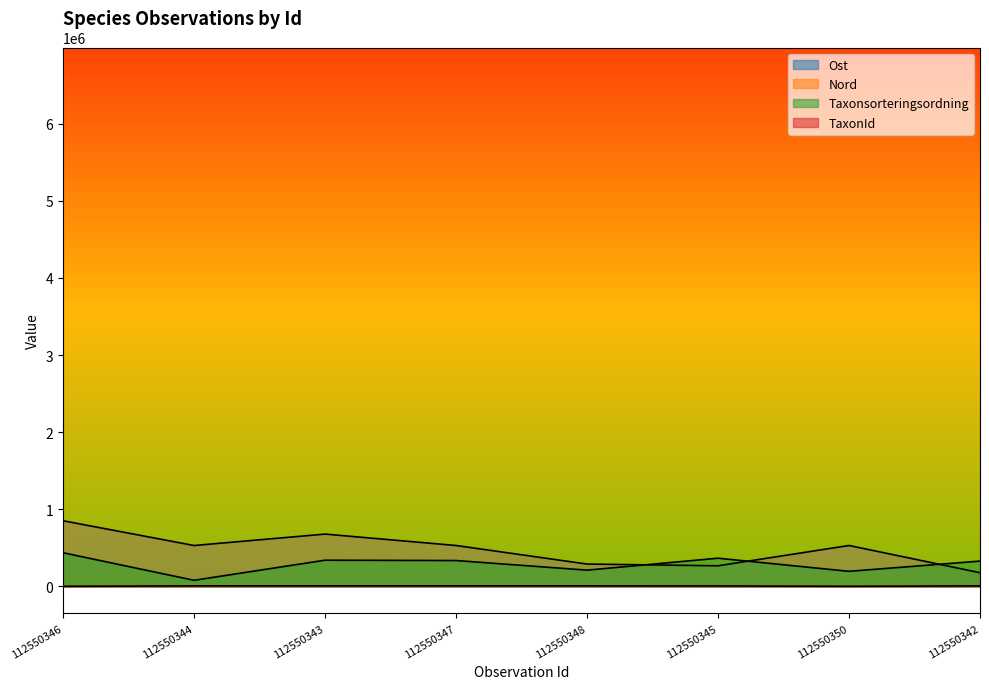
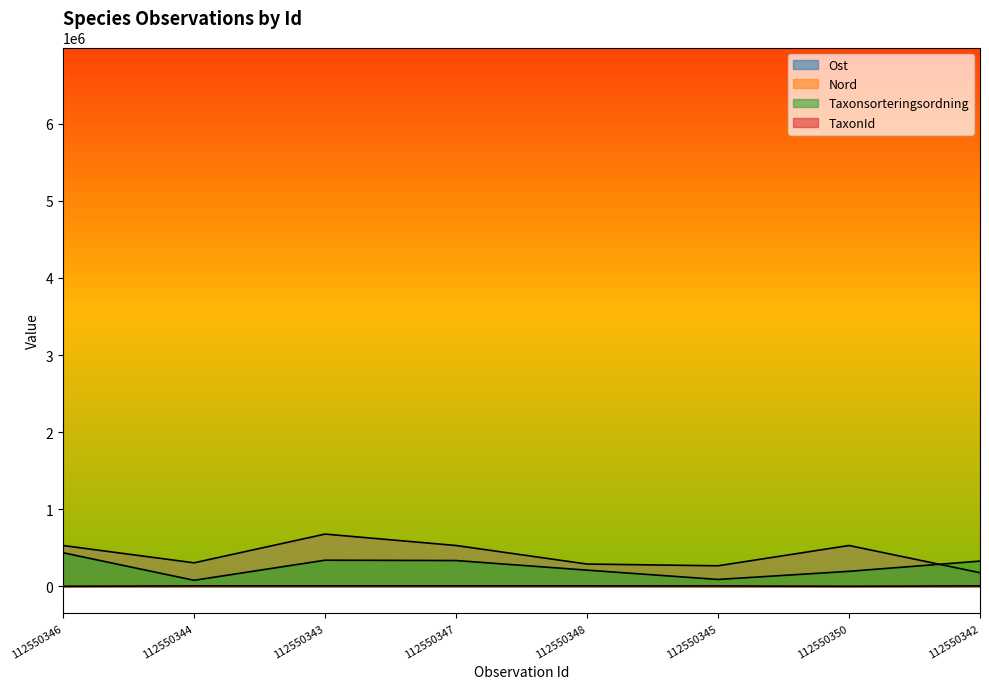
  {
    "Ost": {
-     "112550346": 900000,
-     "112550344": 500000,
+     "112550346": 500000,
+     "112550344": 300000,
      "112550343": 700000,
      "112550347": 500000,
      "112550348": 300000,
      "112550345": 300000,
      "112550350": 500000,
      "112550342": 200000
    },
    "Nord": {
      "112550346": 7000000,
      "112550344": 7000000,
      "112550343": 7000000,
      "112550347": 7000000,
      "112550348": 7000000,
      "112550345": 7000000,
      "112550350": 7000000,
      "112550342": 7000000
    },
    "Taxonsorteringsordning": {
      "112550346": 400000,
      "112550344": 100000,
      "112550343": 300000,
      "112550347": 300000,
      "112550348": 200000,
-     "112550345": 400000,
+     "112550345": 100000,
      "112550350": 200000,
      "112550342": 300000
    },
    "TaxonId": {
      "112550346": 0,
      "112550344": 0,
      "112550343": 0,
      "112550347": 0,
      "112550348": 0,
      "112550345": 0,
      "112550350": 0,
      "112550342": 0
    }
  }
